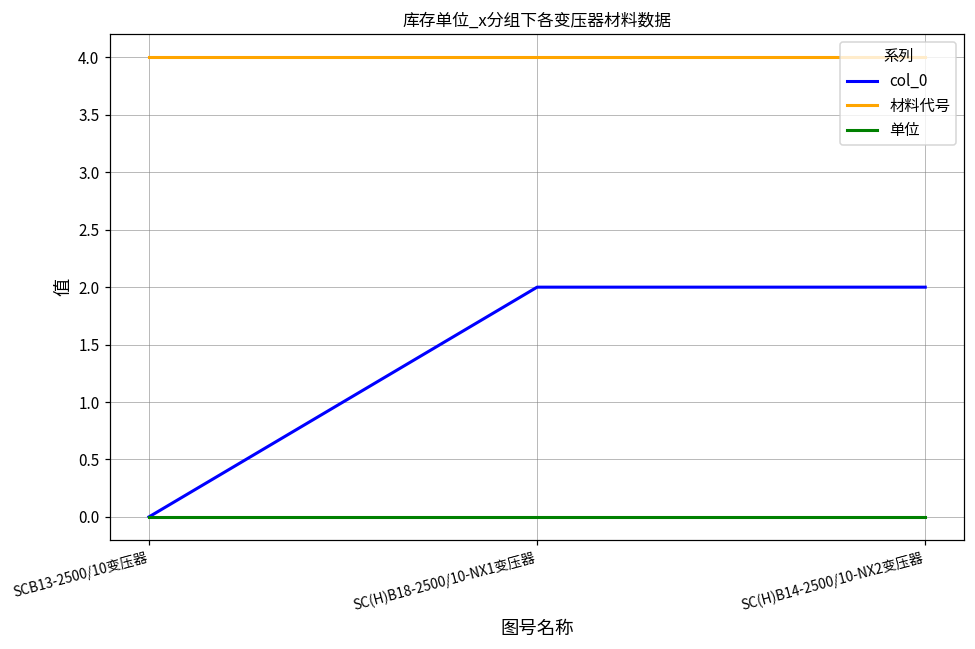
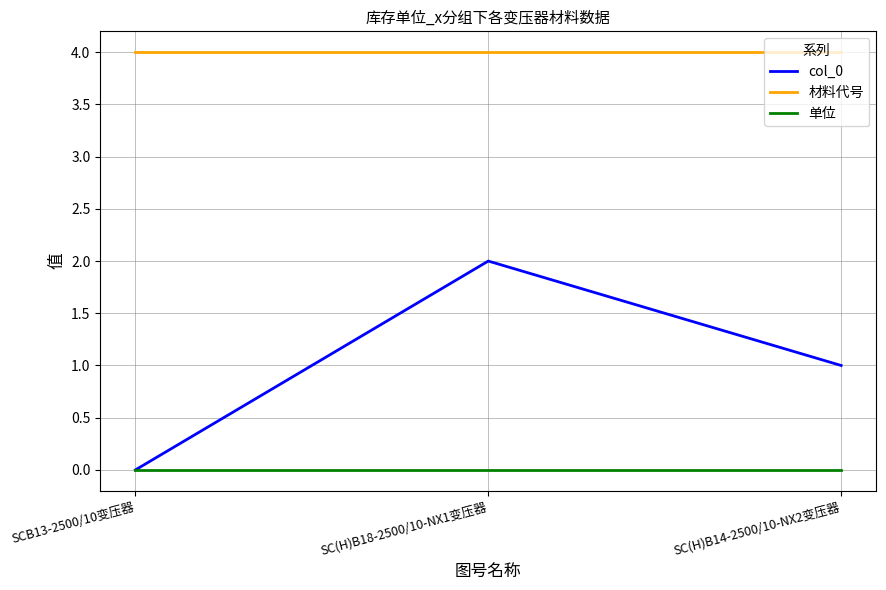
  {
    "col_0": {
      "SC(H)B18-2500/10-NX1变压器": 2,
-     "SC(H)B14-2500/10-NX2变压器": 2
+     "SC(H)B14-2500/10-NX2变压器": 1
    },
    "材料代号": {
      "SCB13-2500/10变压器": 4,
      "SC(H)B18-2500/10-NX1变压器": 4
    },
    "单位": {
      "SC(H)B18-2500/10-NX1变压器": 0,
      "SC(H)B14-2500/10-NX2变压器": 0
    }
  }
